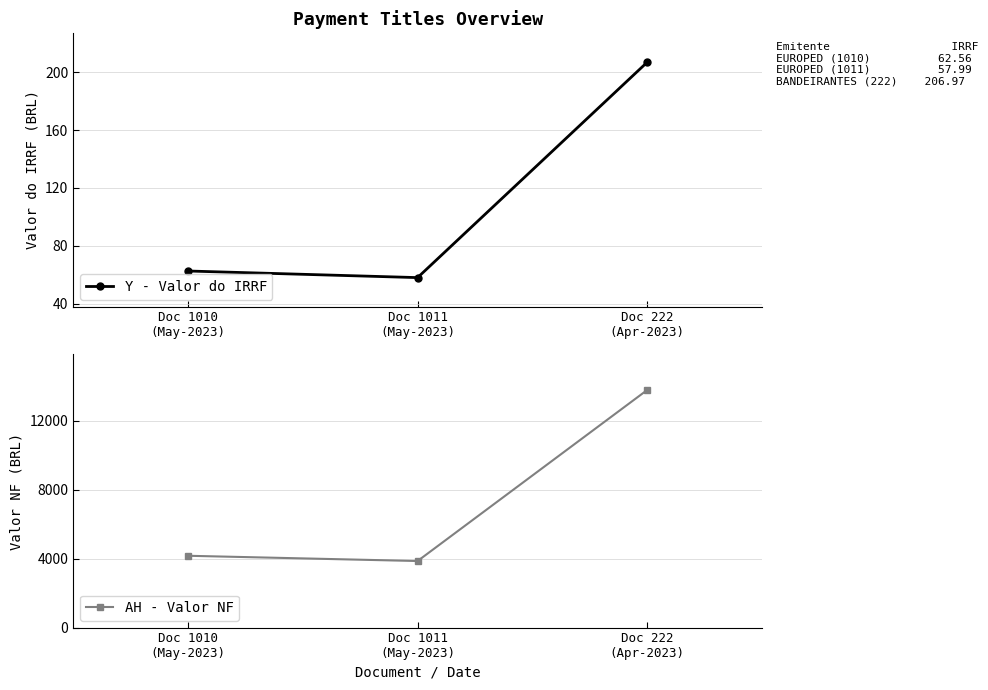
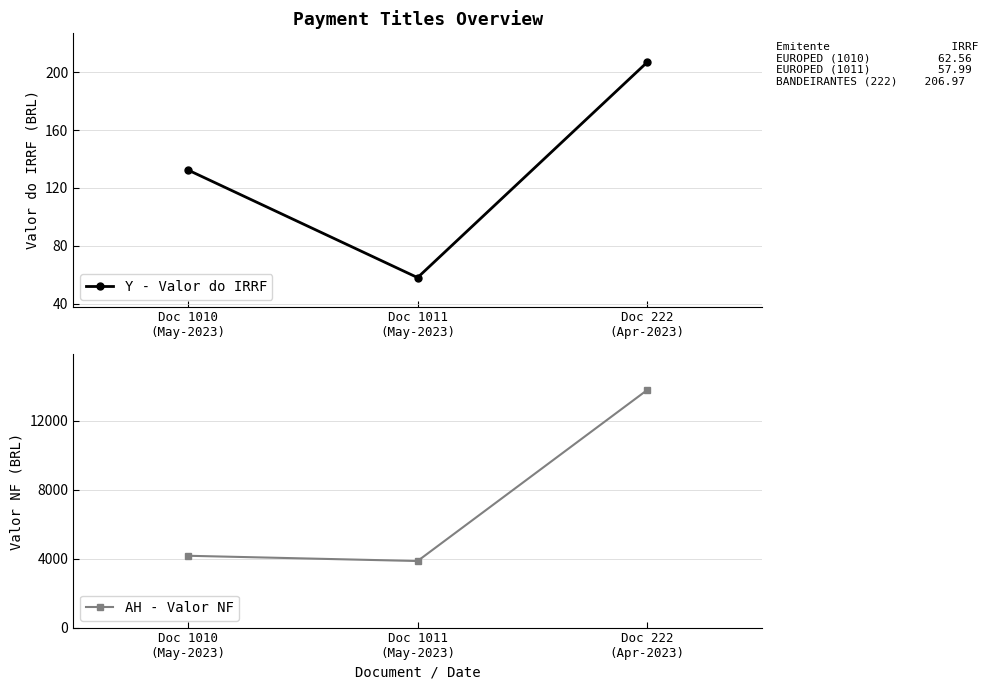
  {
    "Payment Titles Overview": {
-     "Doc 1010 (May-2023)": 63,
+     "Doc 1010 (May-2023)": 132,
      "Doc 1011 (May-2023)": 58,
      "Doc 222 (Apr-2023)": 207
    }
  }
